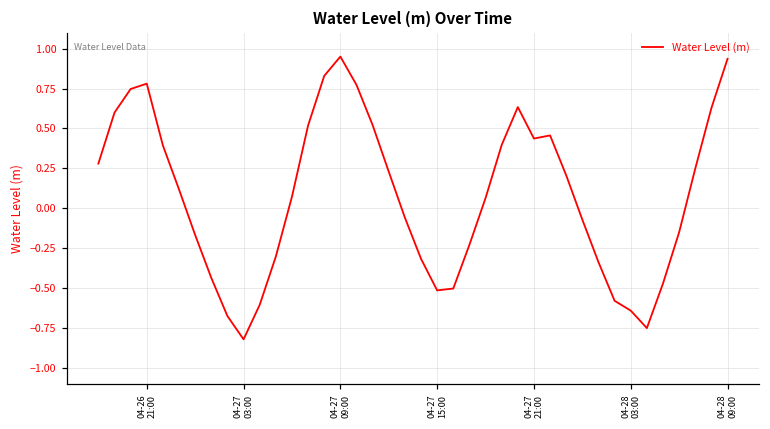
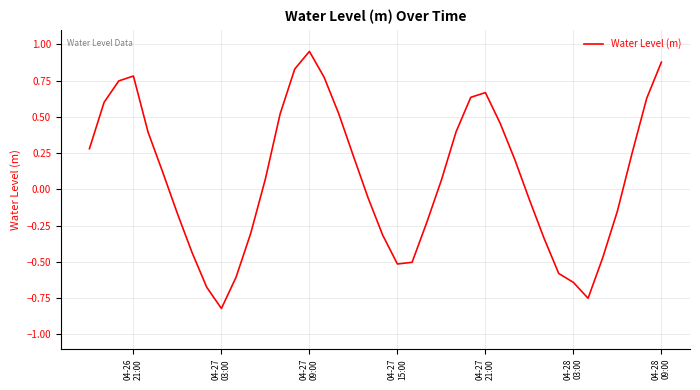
  {
    "04-26 21:00": 0.78,
    "04-27 03:00": -0.82,
    "04-27 09:00": 0.95,
    "04-27 15:00": -0.52,
-   "04-27 21:00": 0.44,
+   "04-27 21:00": 0.67,
    "04-28 03:00": -0.64,
-   "04-28 09:00": 0.94
+   "04-28 09:00": 0.88
  }
